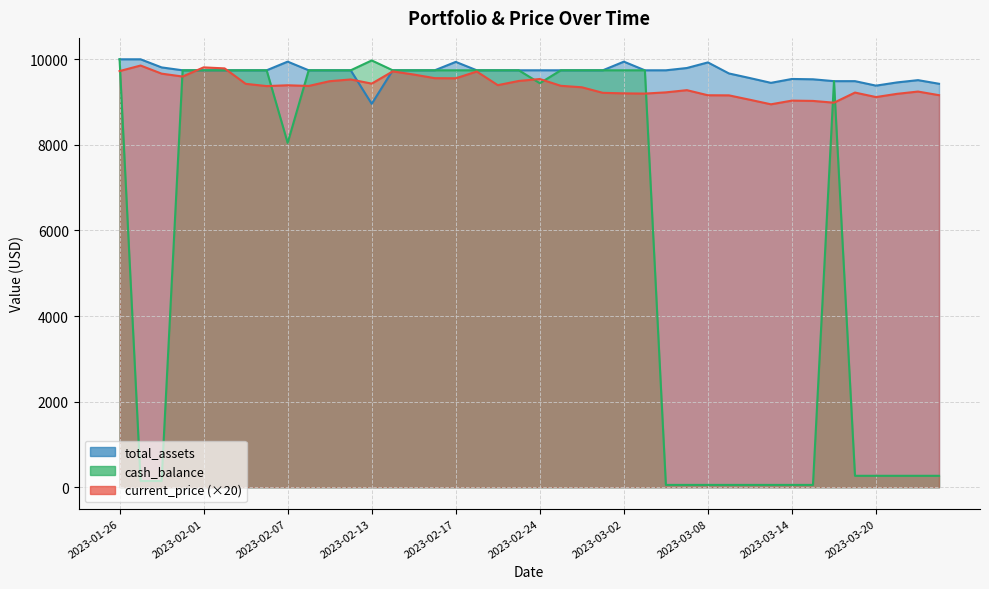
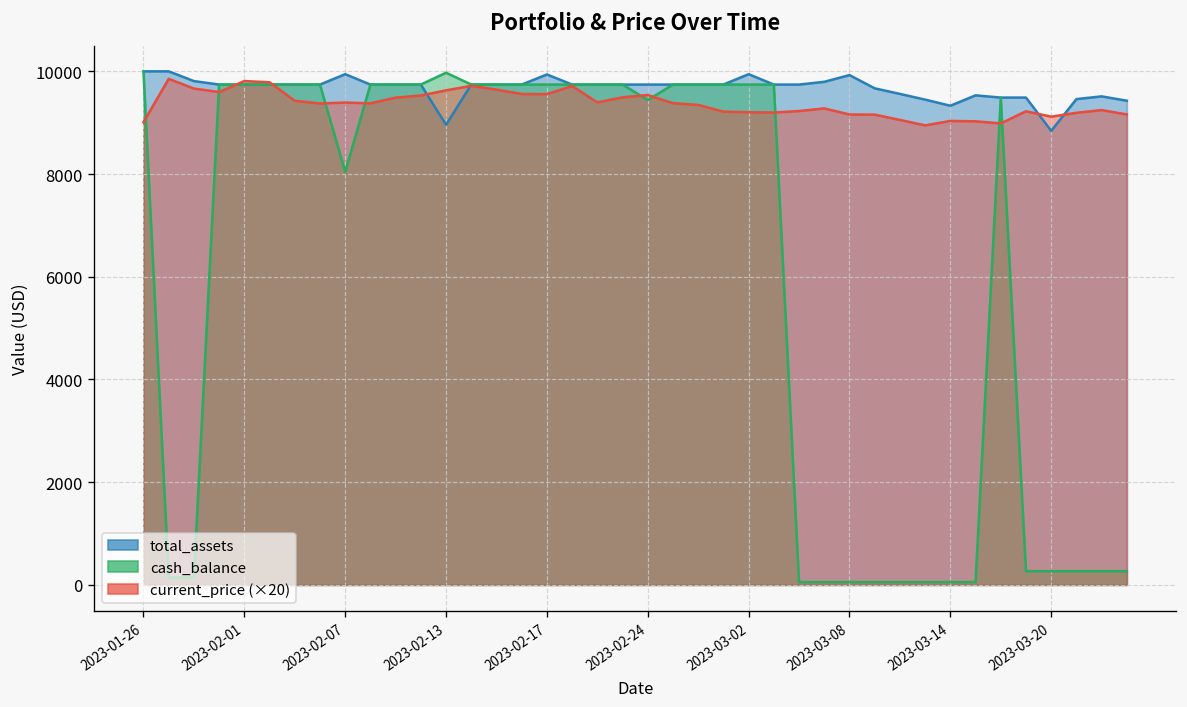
  {
    "total_assets": {
      "2023-02-07": 9900,
      "2023-02-13": 9000,
      "2023-02-17": 9900,
      "2023-02-24": 9700,
      "2023-03-02": 9900,
      "2023-03-08": 9900,
-     "2023-03-14": 9500,
-     "2023-03-20": 9400
+     "2023-03-14": 9300,
+     "2023-03-20": 8800
    },
    "cash_balance": {
      "2023-02-07": 8000,
      "2023-02-13": 10000,
      "2023-02-17": 9700,
      "2023-02-24": 9400,
      "2023-03-02": 9700,
      "2023-03-08": 100,
      "2023-03-14": 100,
      "2023-03-20": 300
    },
    "current_price (×20)": {
-     "2023-01-26": 9700,
+     "2023-01-26": 9000,
      "2023-02-01": 9800,
      "2023-02-07": 9400,
-     "2023-02-13": 9400,
+     "2023-02-13": 9600,
      "2023-02-17": 9600,
      "2023-02-24": 9500,
      "2023-03-02": 9200,
      "2023-03-08": 9200,
      "2023-03-14": 9000,
      "2023-03-20": 9100
    }
  }
